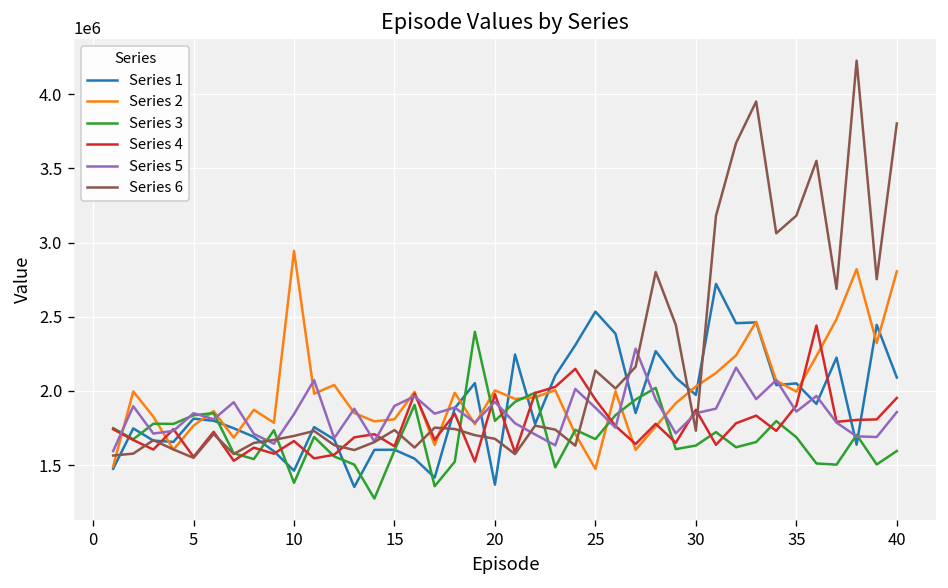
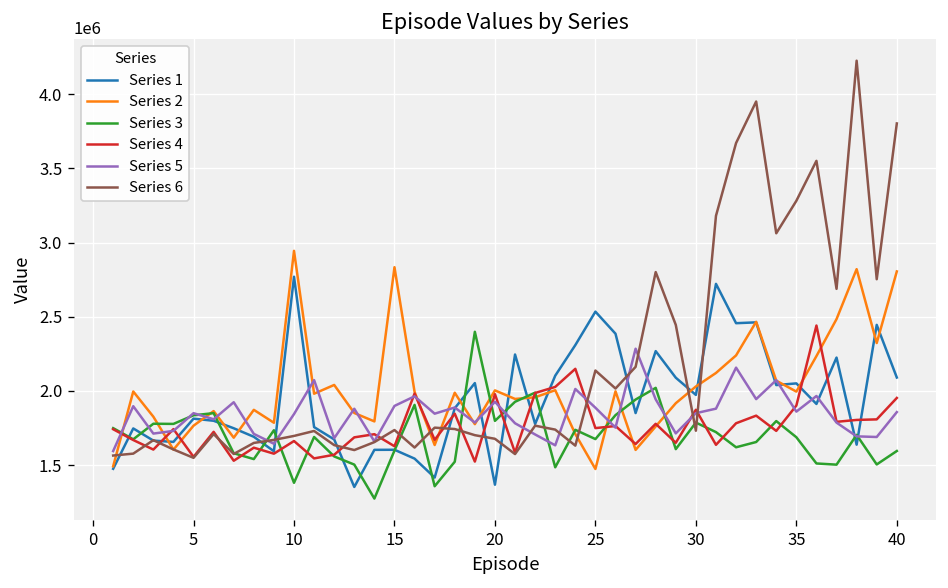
  {
    "Series 1": {
      "5": 1810000,
-     "10": 1460000,
+     "10": 2770000,
      "20": 1370000,
      "25": 2530000,
      "30": 1970000,
      "35": 2050000,
      "40": 2090000
    },
    "Series 2": {
      "5": 1770000,
      "10": 2940000,
-     "15": 1810000,
+     "15": 2830000,
      "20": 2000000,
      "25": 1470000,
      "30": 2030000,
      "35": 2000000,
      "40": 2810000
    },
    "Series 3": {
      "10": 1380000,
      "20": 1800000,
      "25": 1680000,
-     "30": 1630000,
+     "30": 1790000,
      "35": 1690000,
      "40": 1600000
    },
    "Series 4": {
      "10": 1660000,
      "15": 1630000,
      "20": 1980000,
-     "25": 1940000,
+     "25": 1750000,
      "30": 1870000,
      "35": 1900000,
      "40": 1950000
    },
    "Series 5": {
      "10": 1840000,
      "15": 1900000,
      "20": 1930000,
      "25": 1890000,
      "30": 1850000,
      "35": 1860000,
      "40": 1860000
    },
    "Series 6": {
      "10": 1700000,
      "15": 1740000,
      "20": 1680000,
      "25": 2140000,
      "30": 1730000,
-     "35": 3180000,
+     "35": 3280000,
      "40": 3800000
    }
  }
